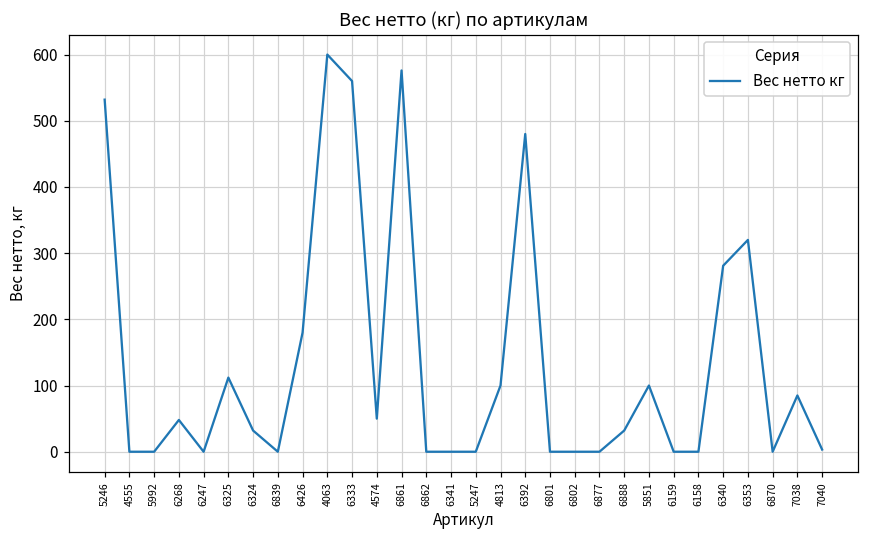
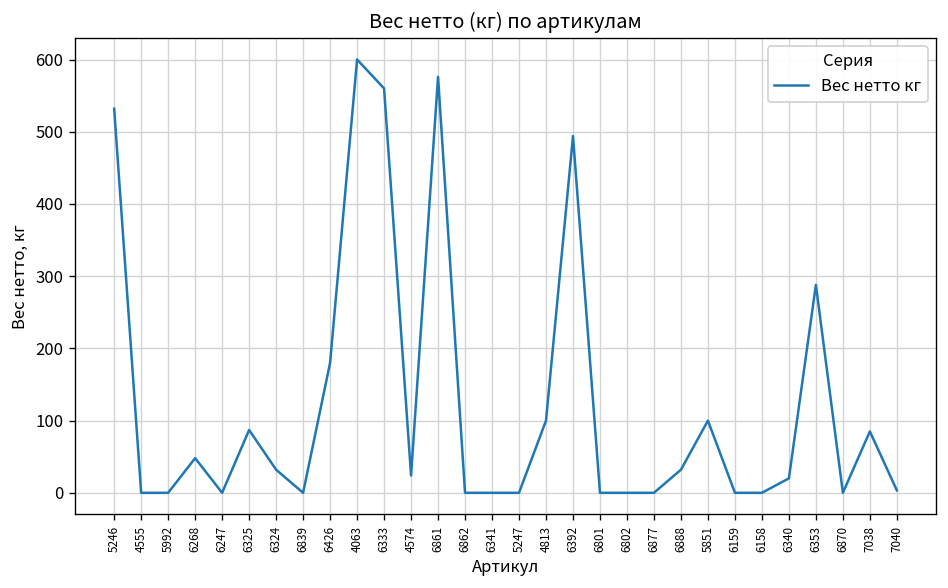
  {
    "5246": 530,
    "4555": 0,
    "5992": 0,
    "6268": 50,
    "6247": 0,
-   "6325": 110,
+   "6325": 90,
    "6324": 30,
    "6839": 0,
    "6426": 180,
    "4063": 600,
    "6333": 560,
-   "4574": 50,
+   "4574": 20,
    "6861": 580,
    "6862": 0,
    "6341": 0,
    "5247": 0,
    "4813": 100,
-   "6392": 480,
+   "6392": 490,
    "6801": 0,
    "6802": 0,
    "6877": 0,
    "6888": 30,
    "5851": 100,
    "6159": 0,
    "6158": 0,
-   "6340": 280,
-   "6353": 320,
+   "6340": 20,
+   "6353": 290,
    "6870": 0,
    "7038": 90,
    "7040": 0
  }
